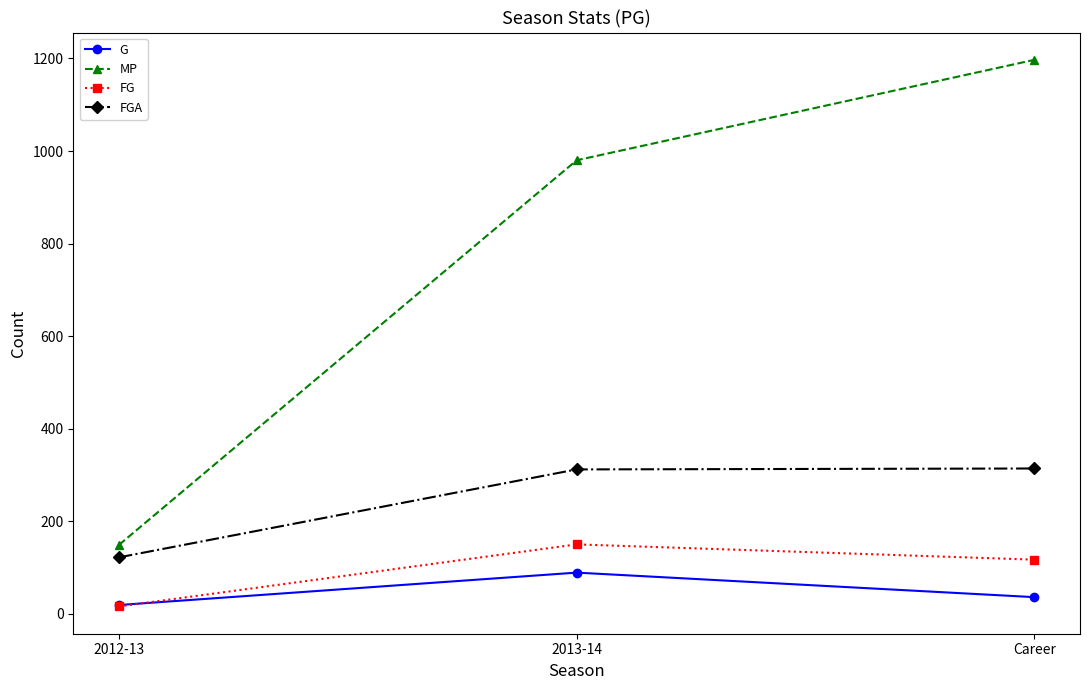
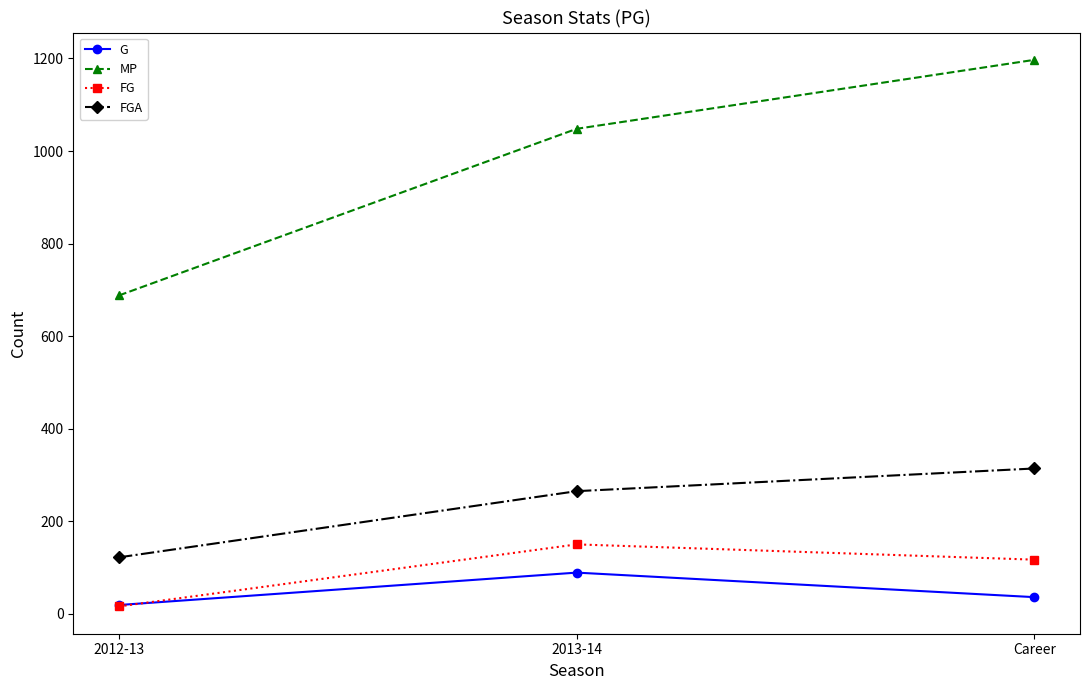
  {
    "G": {
      "2013-14": 90,
      "Career": 40
    },
    "MP": {
-     "2012-13": 150,
-     "2013-14": 980,
+     "2012-13": 690,
+     "2013-14": 1050,
      "Career": 1200
    },
    "FG": {
      "2013-14": 150,
      "Career": 120
    },
    "FGA": {
      "2012-13": 120,
-     "2013-14": 310,
+     "2013-14": 270,
      "Career": 310
    }
  }
